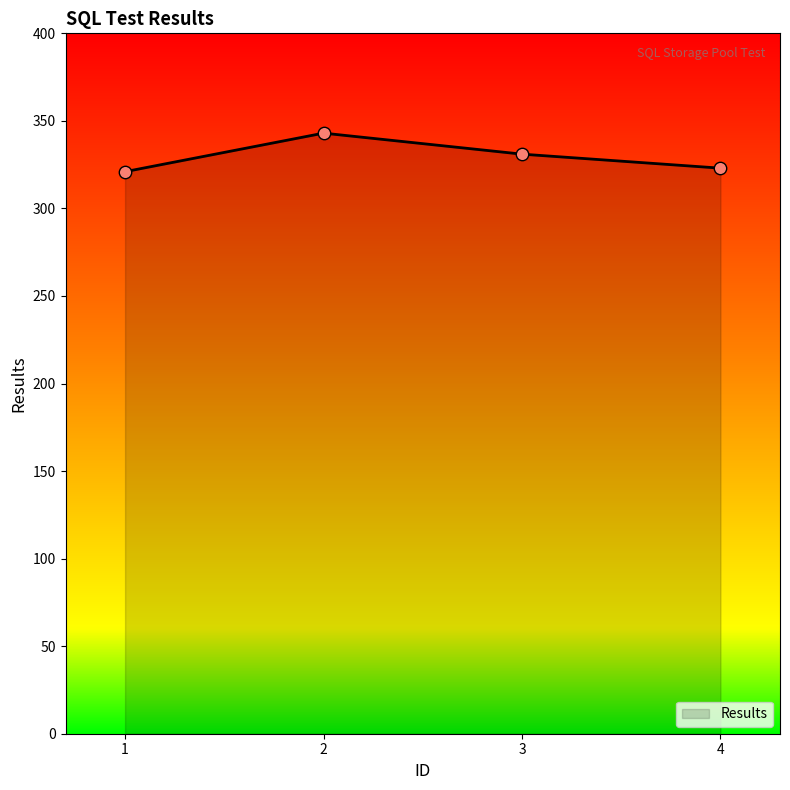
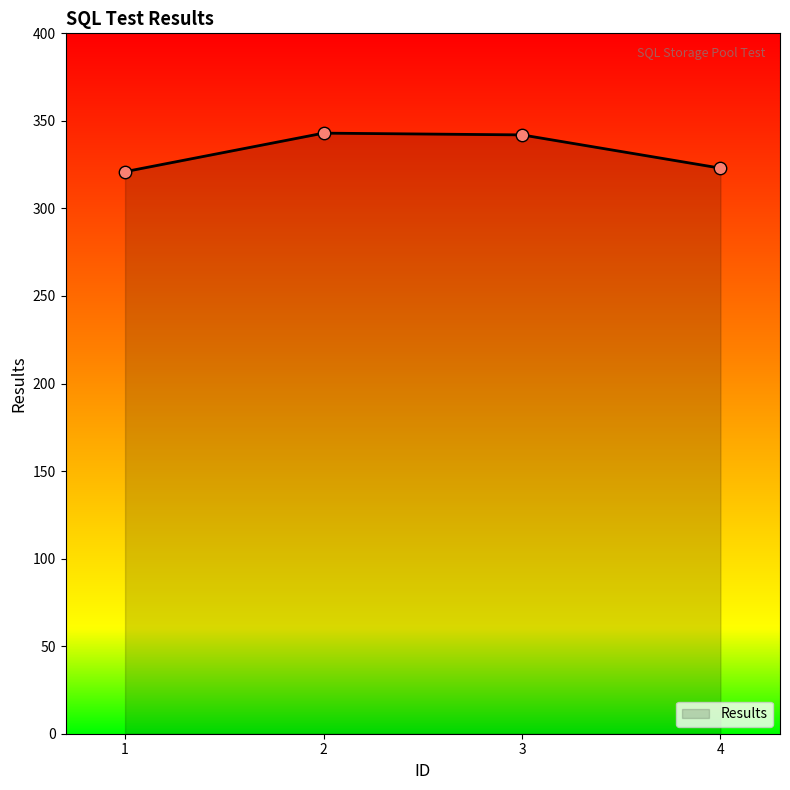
  {
    "1": 321,
    "2": 343,
-   "3": 331,
+   "3": 342,
    "4": 323
  }
